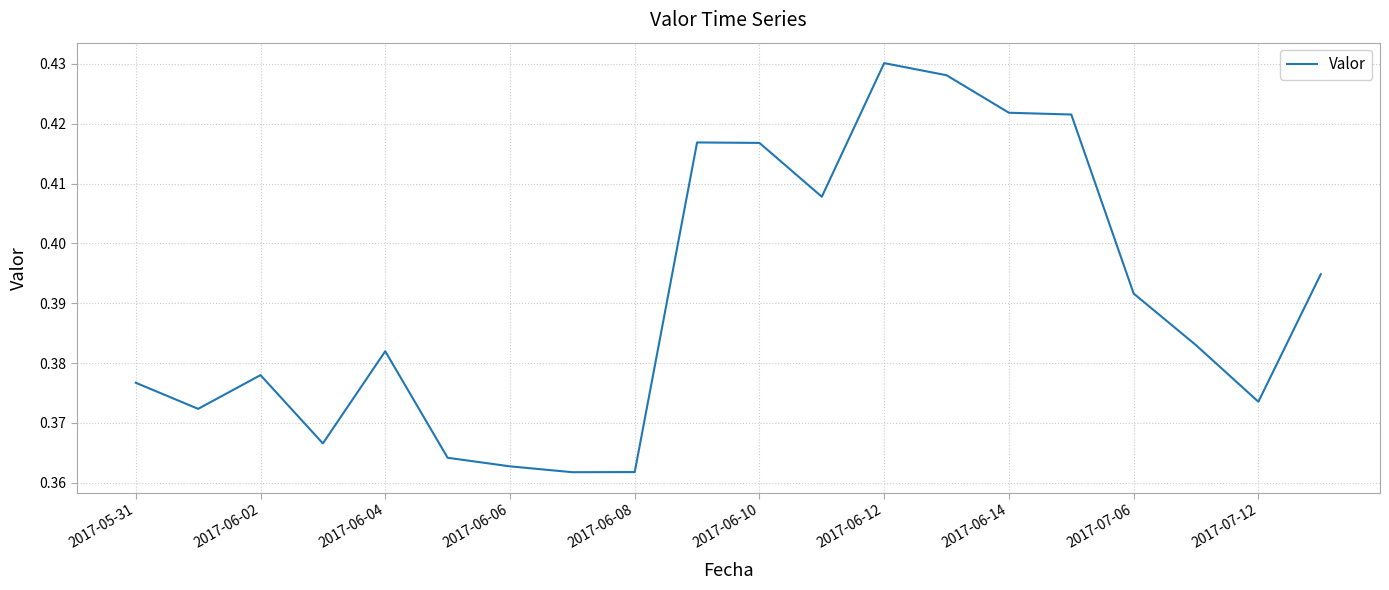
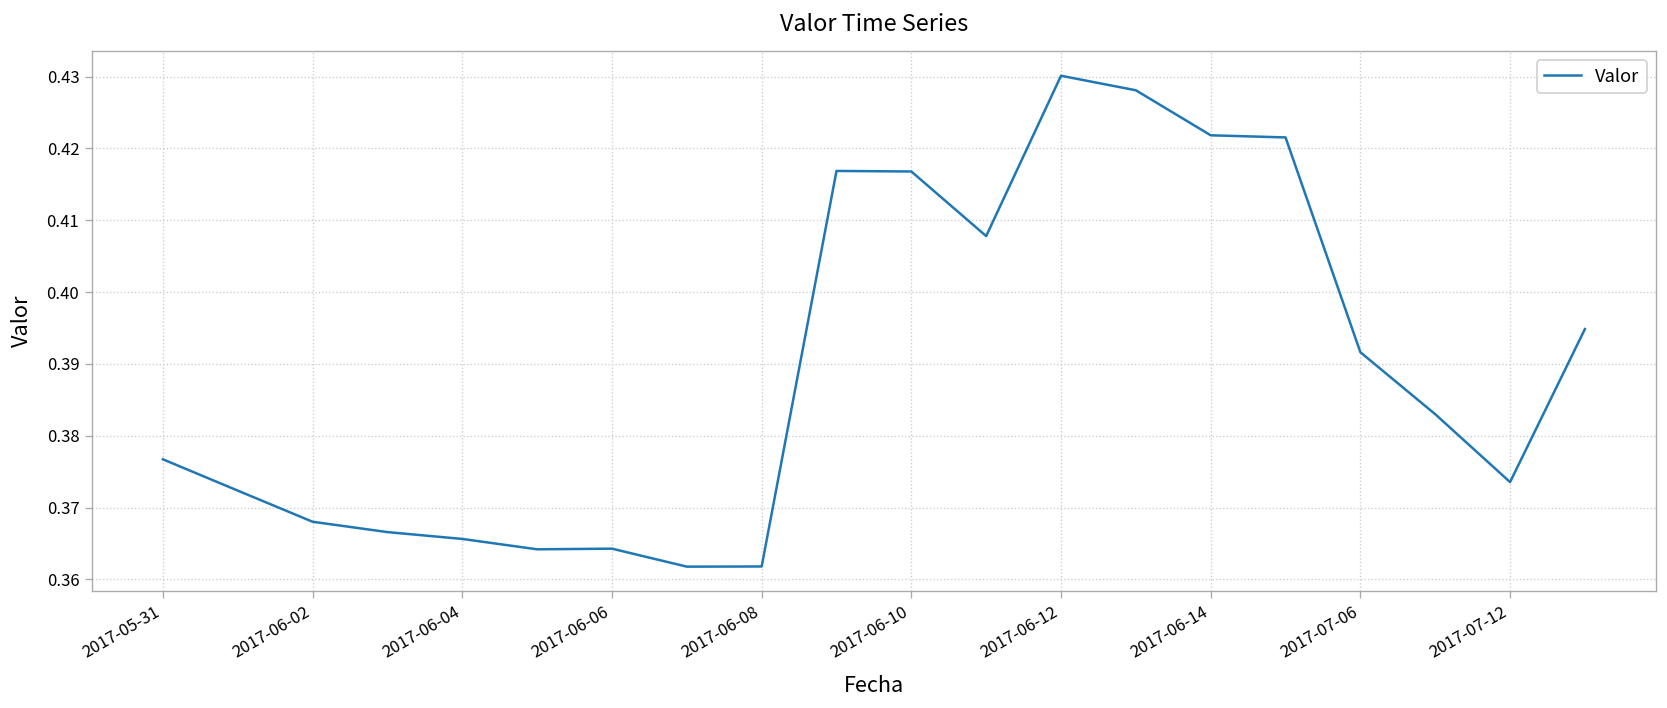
  {
    "2017-05-31": 0.377,
-   "2017-06-02": 0.378,
-   "2017-06-04": 0.382,
-   "2017-06-06": 0.363,
+   "2017-06-02": 0.368,
+   "2017-06-04": 0.366,
+   "2017-06-06": 0.364,
    "2017-06-08": 0.362,
    "2017-06-10": 0.417,
    "2017-06-12": 0.430,
    "2017-06-14": 0.422,
    "2017-07-06": 0.392,
    "2017-07-12": 0.374
  }
